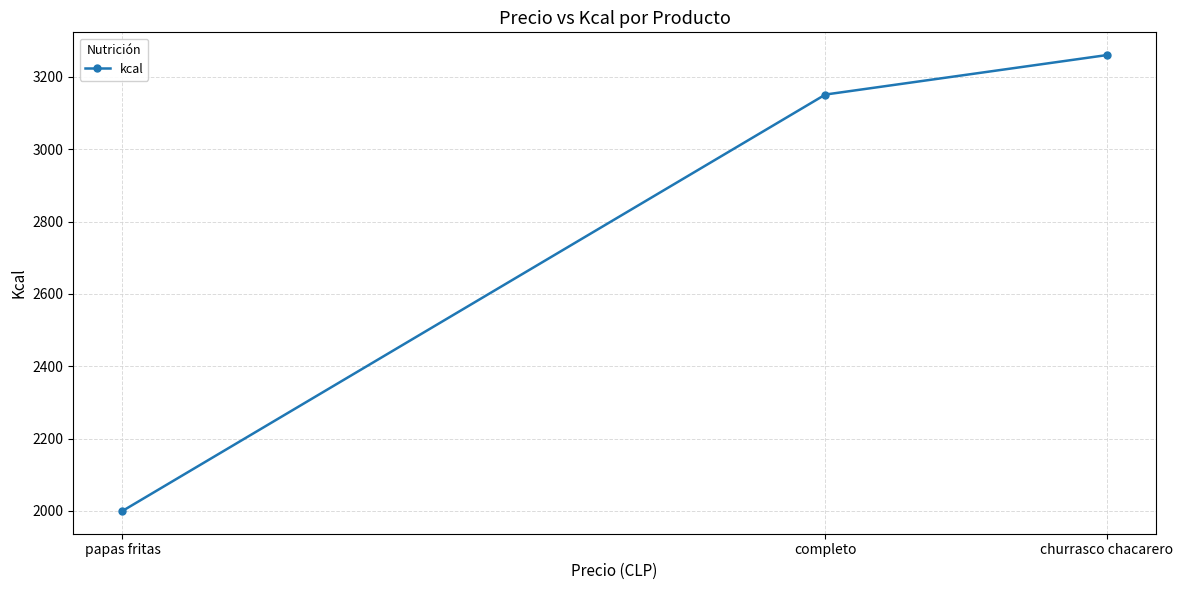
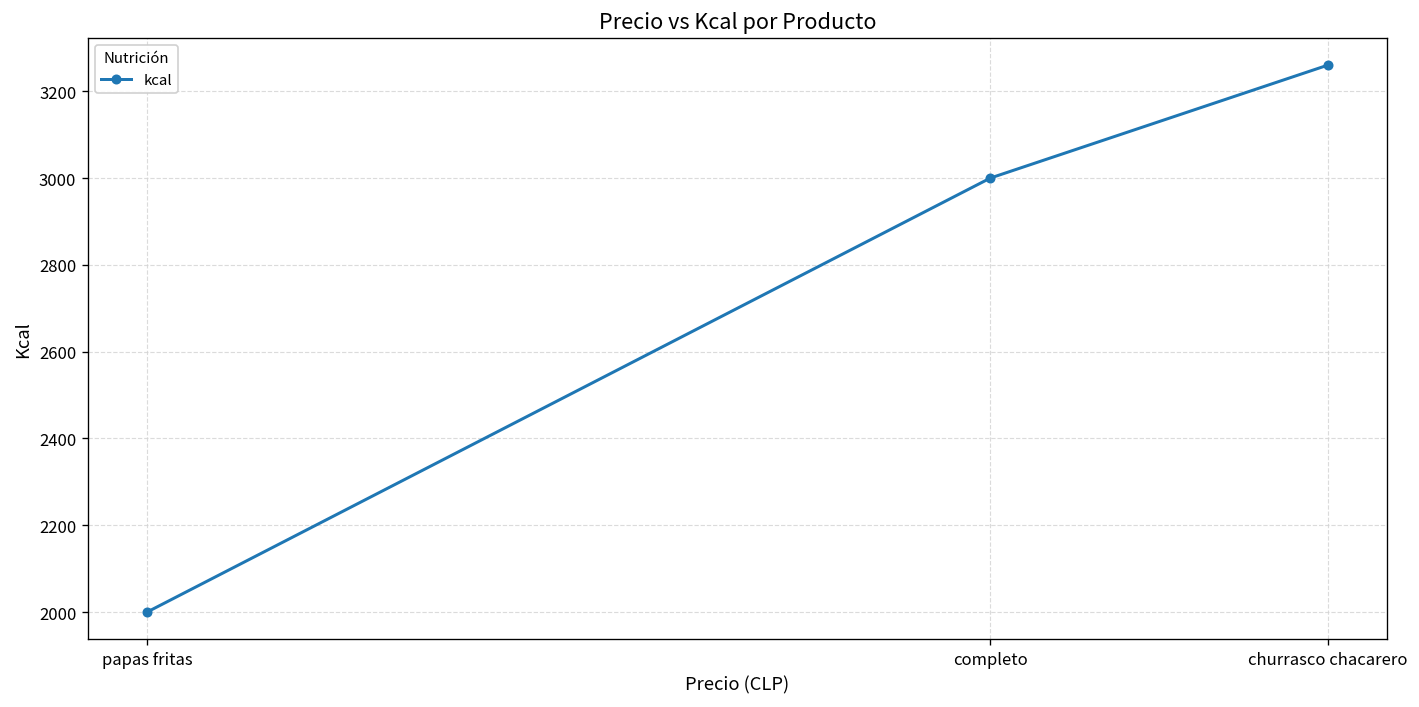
  {
    "papas fritas": 2000,
-   "completo": 3150,
+   "completo": 3000,
    "churrasco chacarero": 3260
  }
